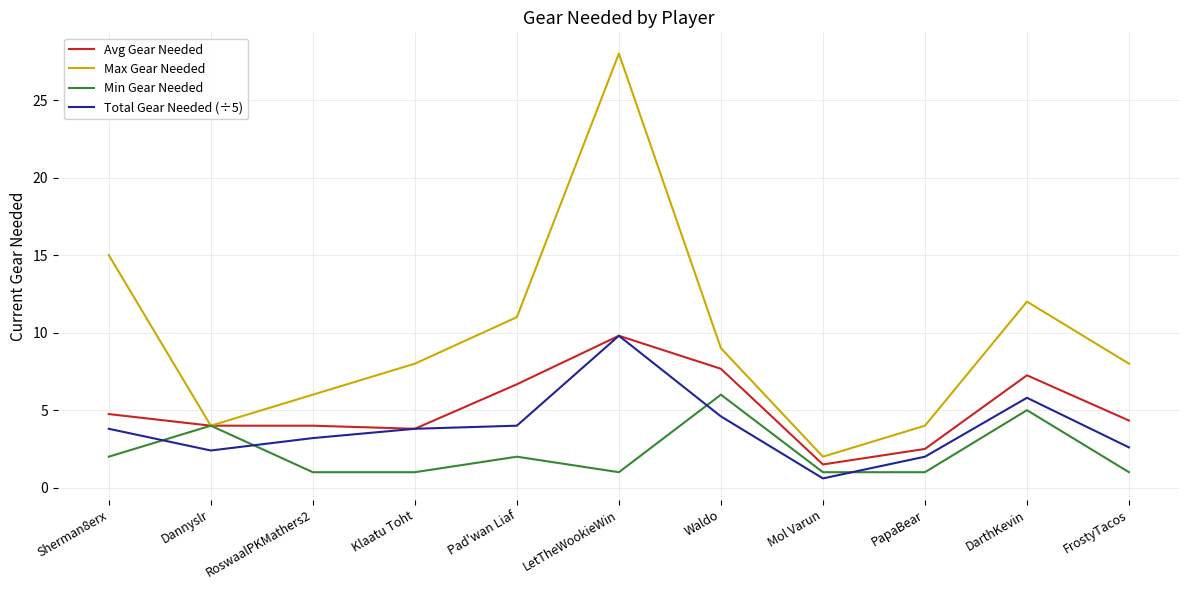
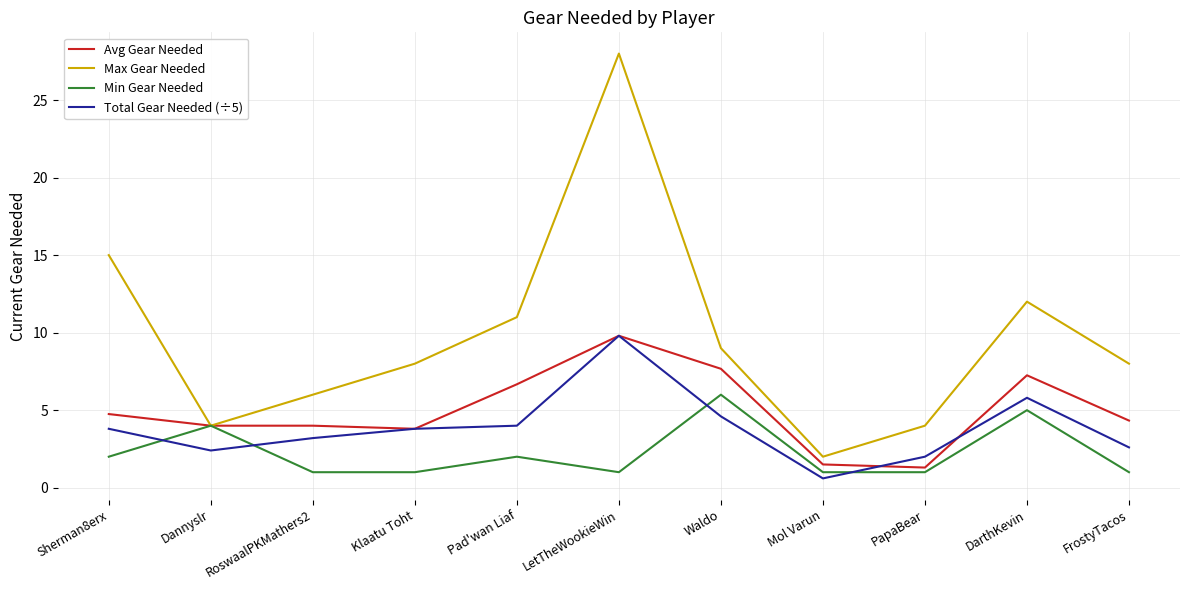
  {
    "Avg Gear Needed": {
      "Sherman8erx": 4.8,
      "RoswaalPKMathers2": 4.0,
      "Pad'wan Liaf": 6.7,
      "Waldo": 7.7,
      "Mol Varun": 1.5,
-     "PapaBear": 2.5,
+     "PapaBear": 1.3,
      "DarthKevin": 7.3,
      "FrostyTacos": 4.3
    },
    "Max Gear Needed": {
      "Sherman8erx": 15.0,
      "RoswaalPKMathers2": 6.0,
      "Klaatu Toht": 8.0,
      "Pad'wan Liaf": 11.0,
      "LetTheWookieWin": 28.0,
      "Waldo": 9.0,
      "Mol Varun": 2.0,
      "PapaBear": 4.0,
      "DarthKevin": 12.0,
      "FrostyTacos": 8.0
    },
    "Min Gear Needed": {
      "Sherman8erx": 2.0,
      "RoswaalPKMathers2": 1.0,
      "Klaatu Toht": 1.0,
      "Pad'wan Liaf": 2.0,
      "LetTheWookieWin": 1.0,
      "Waldo": 6.0,
      "Mol Varun": 1.0,
      "PapaBear": 1.0,
      "DarthKevin": 5.0,
      "FrostyTacos": 1.0
    },
    "Total Gear Needed (÷5)": {
      "Sherman8erx": 3.8,
      "Dannyslr": 2.4,
      "RoswaalPKMathers2": 3.2,
      "Pad'wan Liaf": 4.0,
      "Waldo": 4.6,
      "Mol Varun": 0.6,
      "PapaBear": 2.0,
      "DarthKevin": 5.8,
      "FrostyTacos": 2.6
    }
  }
